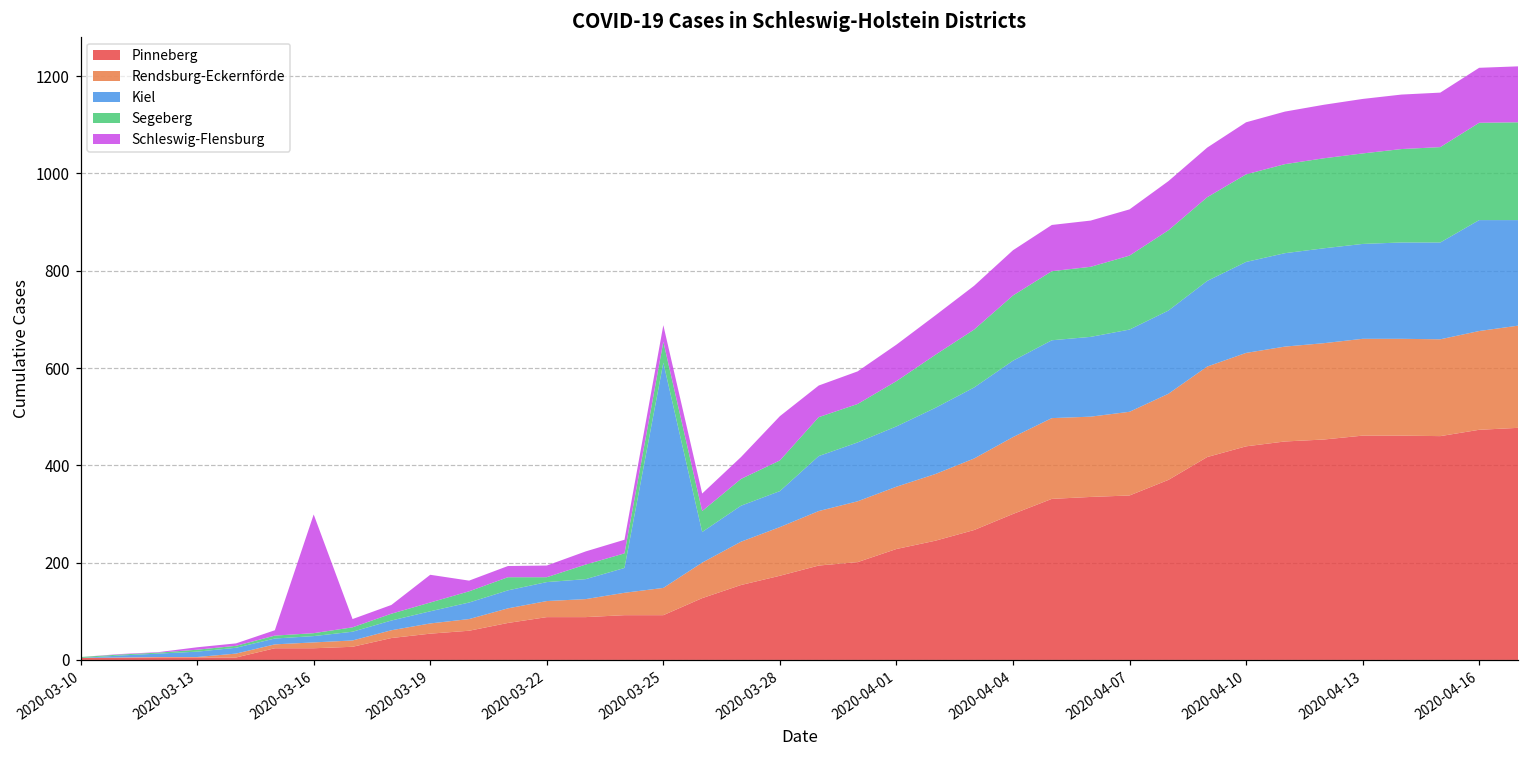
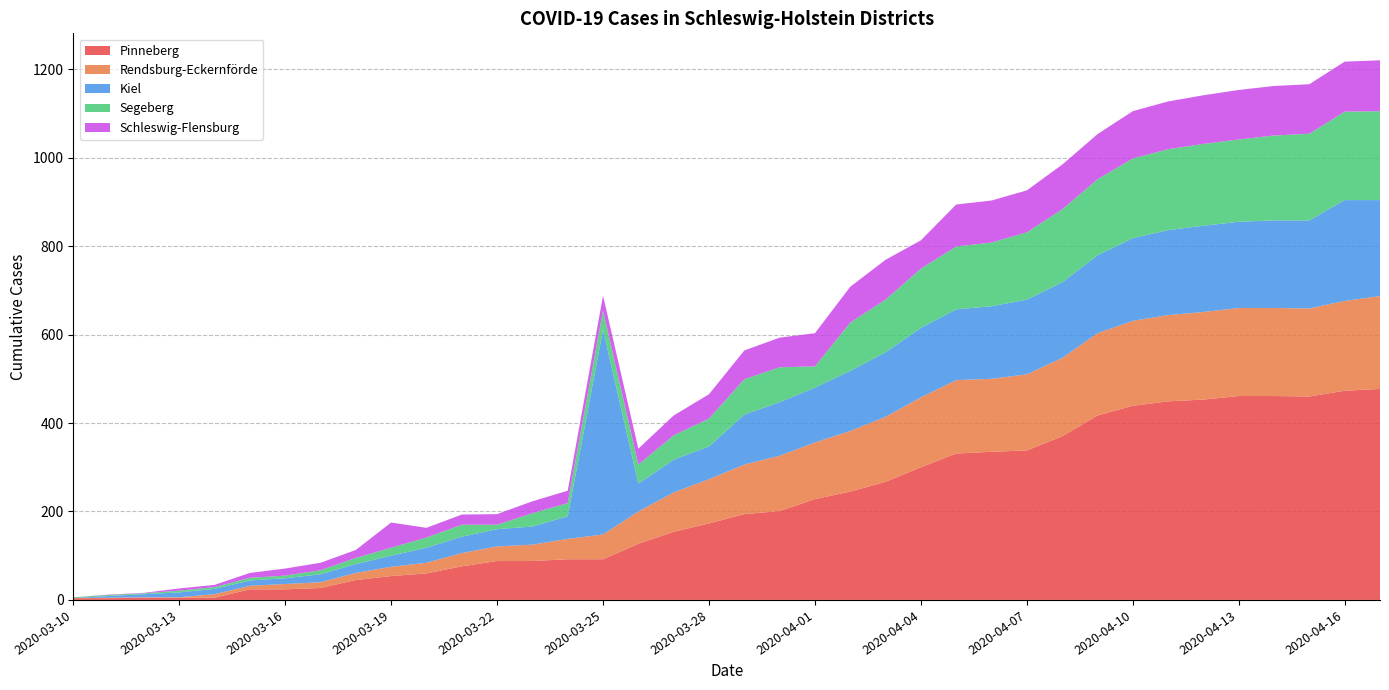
  {
    "Kiel": {
      "2020-03-16": 10,
      "2020-03-19": 30,
      "2020-03-22": 40,
      "2020-03-25": 460,
      "2020-03-28": 70,
      "2020-04-01": 120,
      "2020-04-04": 160,
      "2020-04-07": 170,
      "2020-04-10": 190,
      "2020-04-13": 200,
      "2020-04-16": 230
    },
    "Segeberg": {
      "2020-03-16": 10,
      "2020-03-19": 20,
      "2020-03-22": 10,
      "2020-03-25": 40,
      "2020-03-28": 60,
-     "2020-04-01": 90,
+     "2020-04-01": 50,
      "2020-04-04": 130,
      "2020-04-07": 150,
      "2020-04-10": 180,
      "2020-04-13": 190,
      "2020-04-16": 200
    },
    "Schleswig-Flensburg": {
-     "2020-03-16": 240,
+     "2020-03-16": 20,
      "2020-03-19": 60,
      "2020-03-22": 20,
      "2020-03-25": 30,
-     "2020-03-28": 90,
+     "2020-03-28": 60,
      "2020-04-01": 80,
-     "2020-04-04": 90,
+     "2020-04-04": 60,
      "2020-04-07": 100,
      "2020-04-10": 110,
      "2020-04-13": 110,
      "2020-04-16": 110
    }
  }
